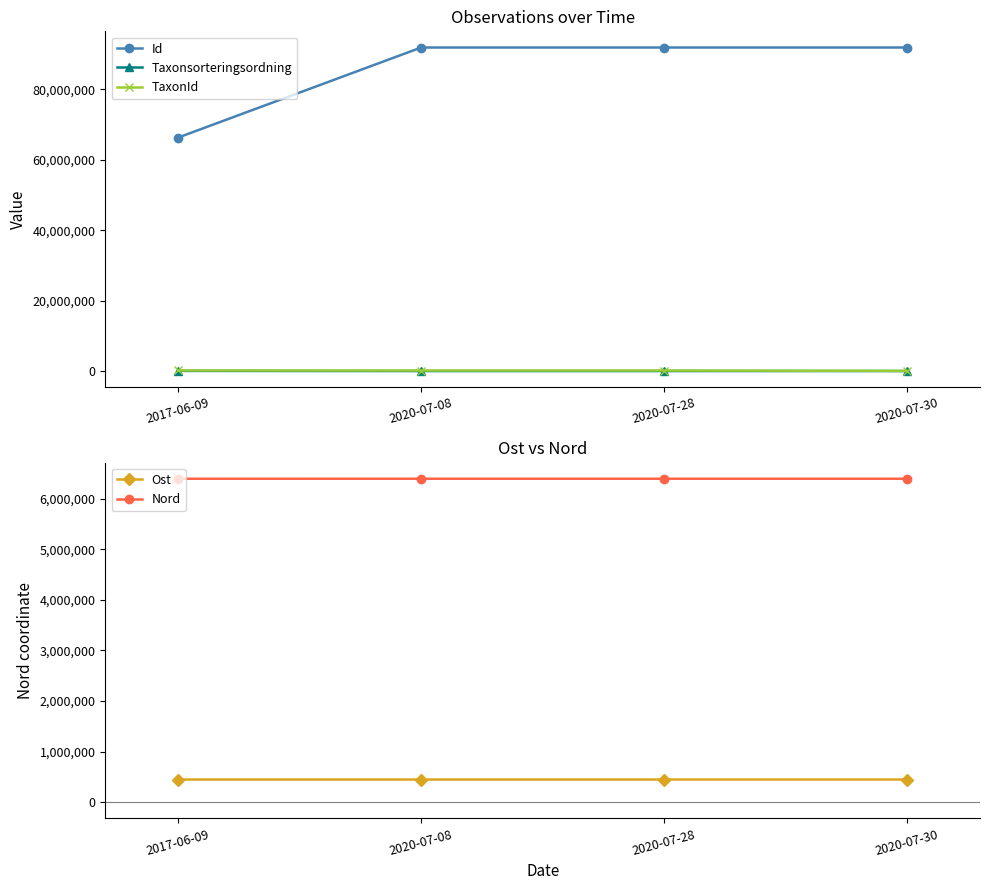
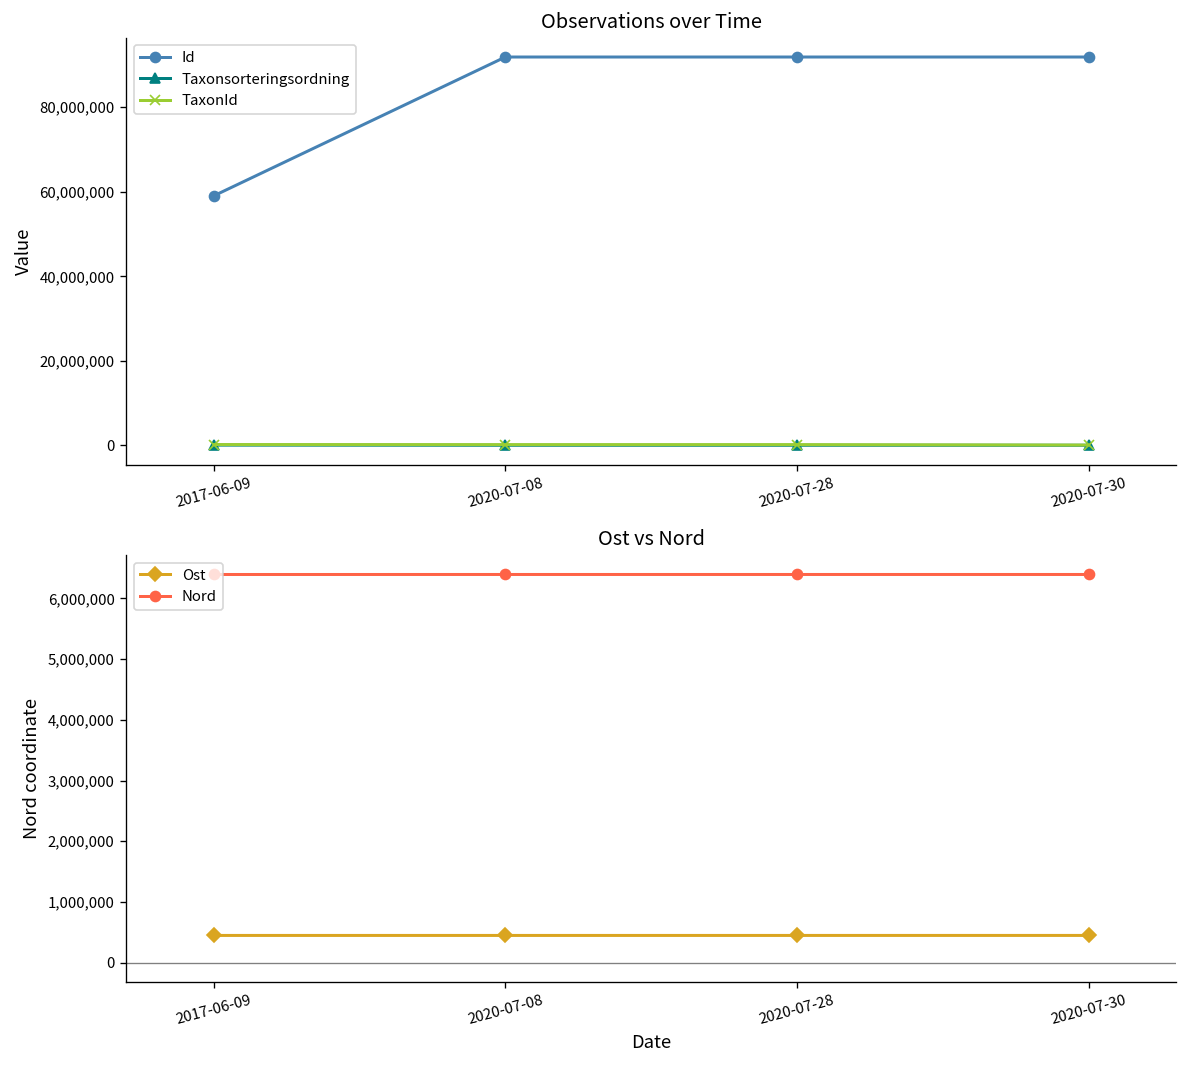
  {
    "Observations over Time": {
      "Id": {
-       "2017-06-09": "66,000,000",
+       "2017-06-09": "59,000,000",
        "2020-07-08": "92,000,000",
        "2020-07-28": "92,000,000",
        "2020-07-30": "92,000,000"
      }
    },
    "Ost vs Nord": {
      "Ost": {
        "2017-06-09": "400,000",
        "2020-07-08": "400,000",
        "2020-07-28": "400,000",
        "2020-07-30": "400,000"
      },
      "Nord": {
        "2020-07-08": "6,400,000",
        "2020-07-28": "6,400,000",
        "2020-07-30": "6,400,000"
      }
    }
  }
